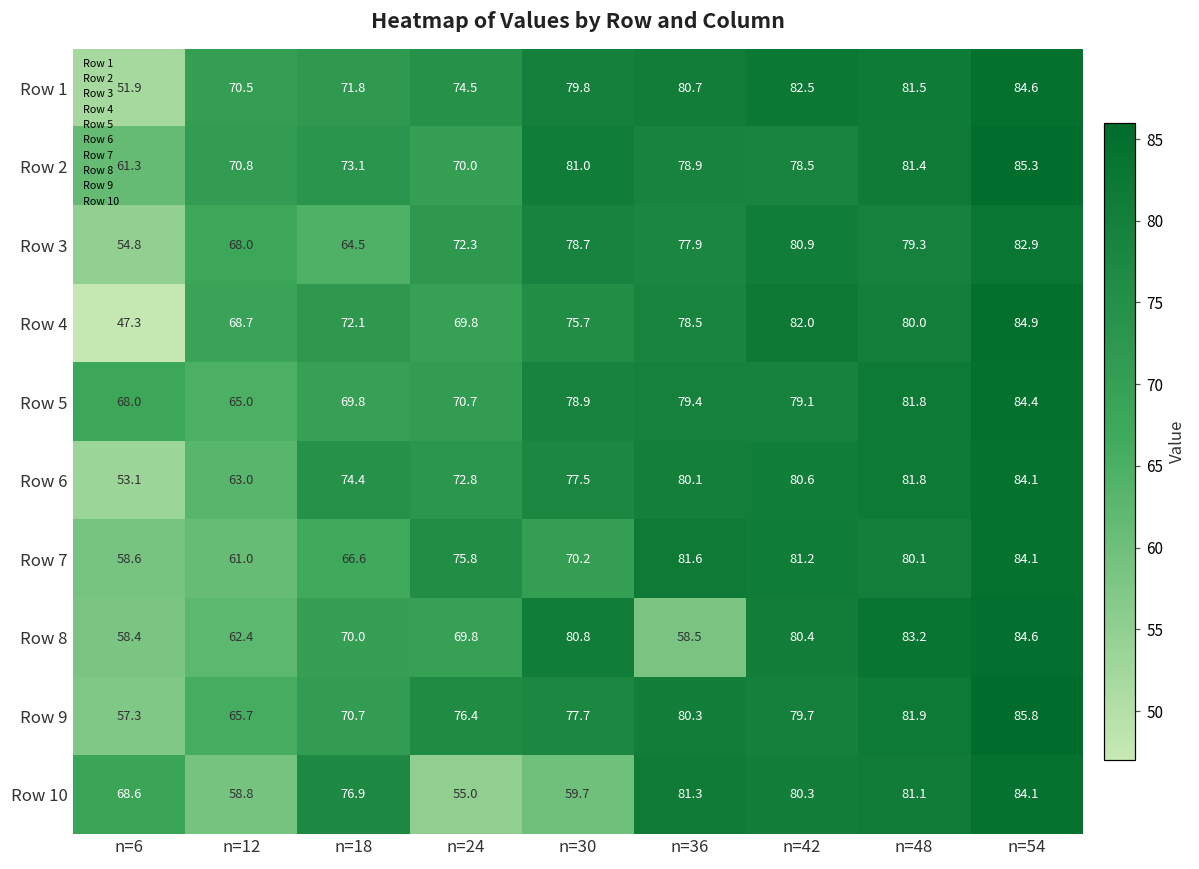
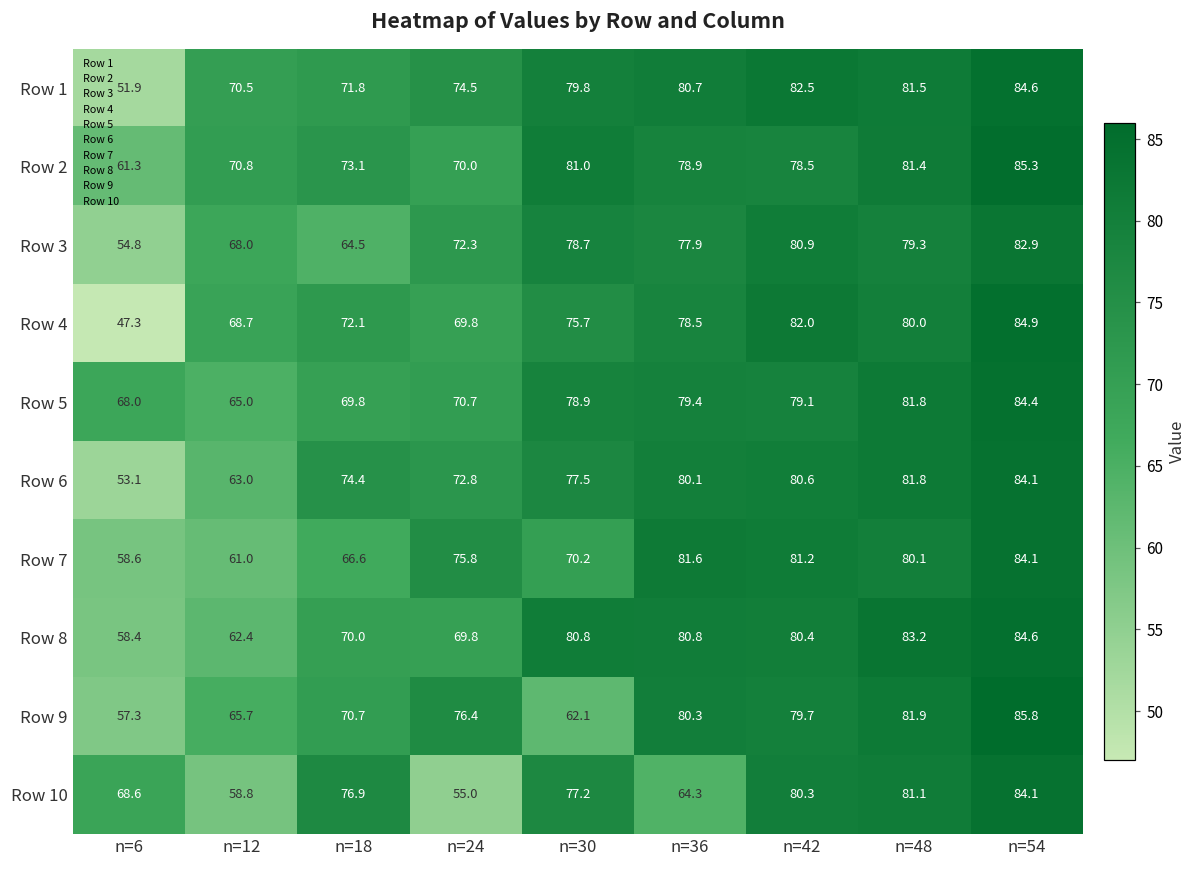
  {
    "Row 1": {
      "n=12": 70.5,
      "n=18": 71.8,
      "n=24": 74.5,
      "n=30": 79.8,
      "n=36": 80.7,
      "n=42": 82.5,
      "n=48": 81.5,
      "n=54": 84.6
    },
    "Row 2": {
      "n=12": 70.8,
      "n=18": 73.1,
      "n=24": 70.0,
      "n=30": 81.0,
      "n=36": 78.9,
      "n=42": 78.5,
      "n=48": 81.4,
      "n=54": 85.3
    },
    "Row 3": {
      "n=6": 54.8,
      "n=12": 68.0,
      "n=18": 64.5,
      "n=24": 72.3,
      "n=30": 78.7,
      "n=36": 77.9,
      "n=42": 80.9,
      "n=48": 79.3,
      "n=54": 82.9
    },
    "Row 4": {
      "n=6": 47.3,
      "n=12": 68.7,
      "n=18": 72.1,
      "n=24": 69.8,
      "n=30": 75.7,
      "n=36": 78.5,
      "n=42": 82.0,
      "n=48": 80.0,
      "n=54": 84.9
    },
    "Row 5": {
      "n=6": 68.0,
      "n=12": 65.0,
      "n=18": 69.8,
      "n=24": 70.7,
      "n=30": 78.9,
      "n=36": 79.4,
      "n=42": 79.1,
      "n=48": 81.8,
      "n=54": 84.4
    },
    "Row 6": {
      "n=6": 53.1,
      "n=12": 63.0,
      "n=18": 74.4,
      "n=24": 72.8,
      "n=30": 77.5,
      "n=36": 80.1,
      "n=42": 80.6,
      "n=48": 81.8,
      "n=54": 84.1
    },
    "Row 7": {
      "n=6": 58.6,
      "n=12": 61.0,
      "n=18": 66.6,
      "n=24": 75.8,
      "n=30": 70.2,
      "n=36": 81.6,
      "n=42": 81.2,
      "n=48": 80.1,
      "n=54": 84.1
    },
    "Row 8": {
      "n=6": 58.4,
      "n=12": 62.4,
      "n=18": 70.0,
      "n=24": 69.8,
      "n=30": 80.8,
-     "n=36": 58.5,
+     "n=36": 80.8,
      "n=42": 80.4,
      "n=48": 83.2,
      "n=54": 84.6
    },
    "Row 9": {
      "n=6": 57.3,
      "n=12": 65.7,
      "n=18": 70.7,
      "n=24": 76.4,
-     "n=30": 77.7,
+     "n=30": 62.1,
      "n=36": 80.3,
      "n=42": 79.7,
      "n=48": 81.9,
      "n=54": 85.8
    },
    "Row 10": {
      "n=6": 68.6,
      "n=12": 58.8,
      "n=18": 76.9,
      "n=24": 55.0,
-     "n=30": 59.7,
-     "n=36": 81.3,
+     "n=30": 77.2,
+     "n=36": 64.3,
      "n=42": 80.3,
      "n=48": 81.1,
      "n=54": 84.1
    }
  }
